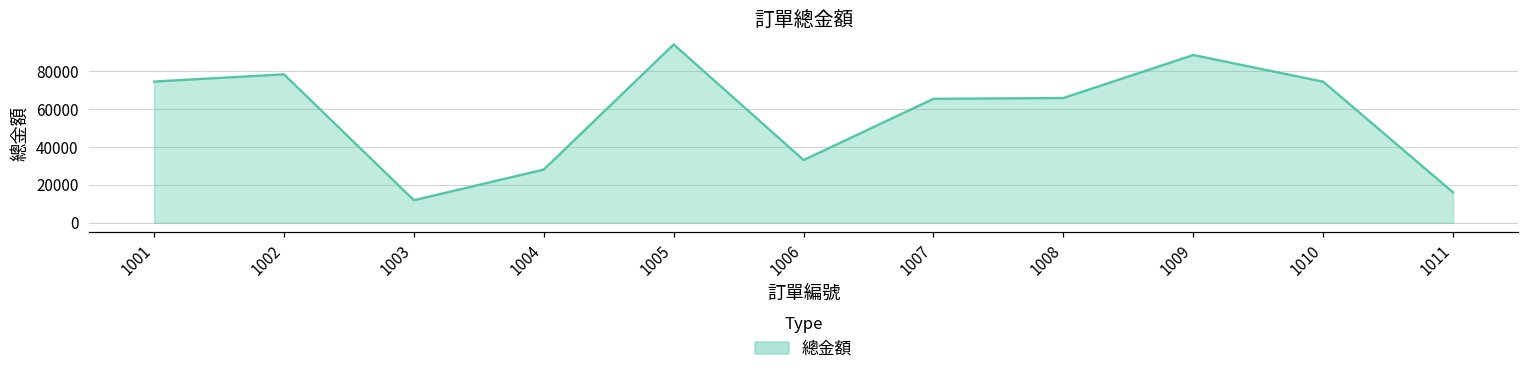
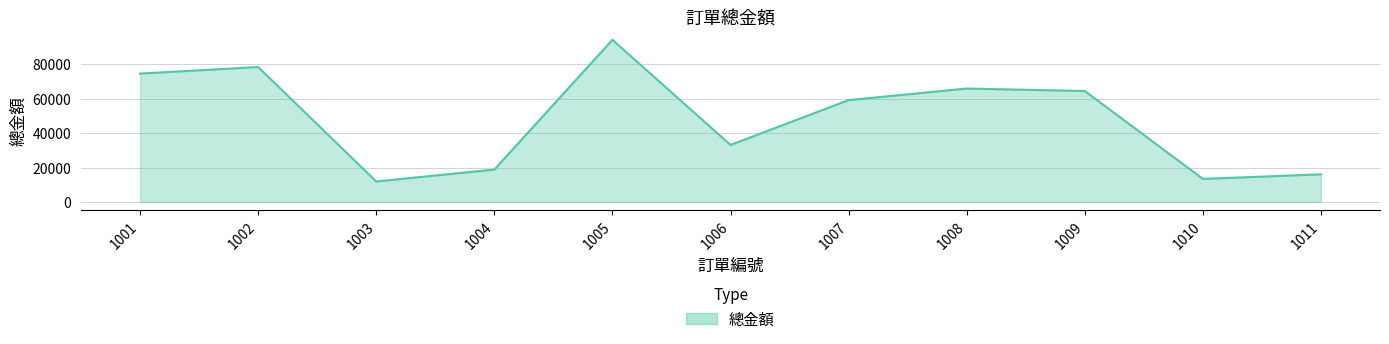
  {
    "1001": 75000,
    "1002": 78000,
    "1003": 12000,
-   "1004": 28000,
+   "1004": 19000,
    "1005": 94000,
    "1006": 33000,
-   "1007": 65000,
+   "1007": 59000,
    "1008": 66000,
-   "1009": 89000,
-   "1010": 74000,
+   "1009": 64000,
+   "1010": 13000,
    "1011": 16000
  }
